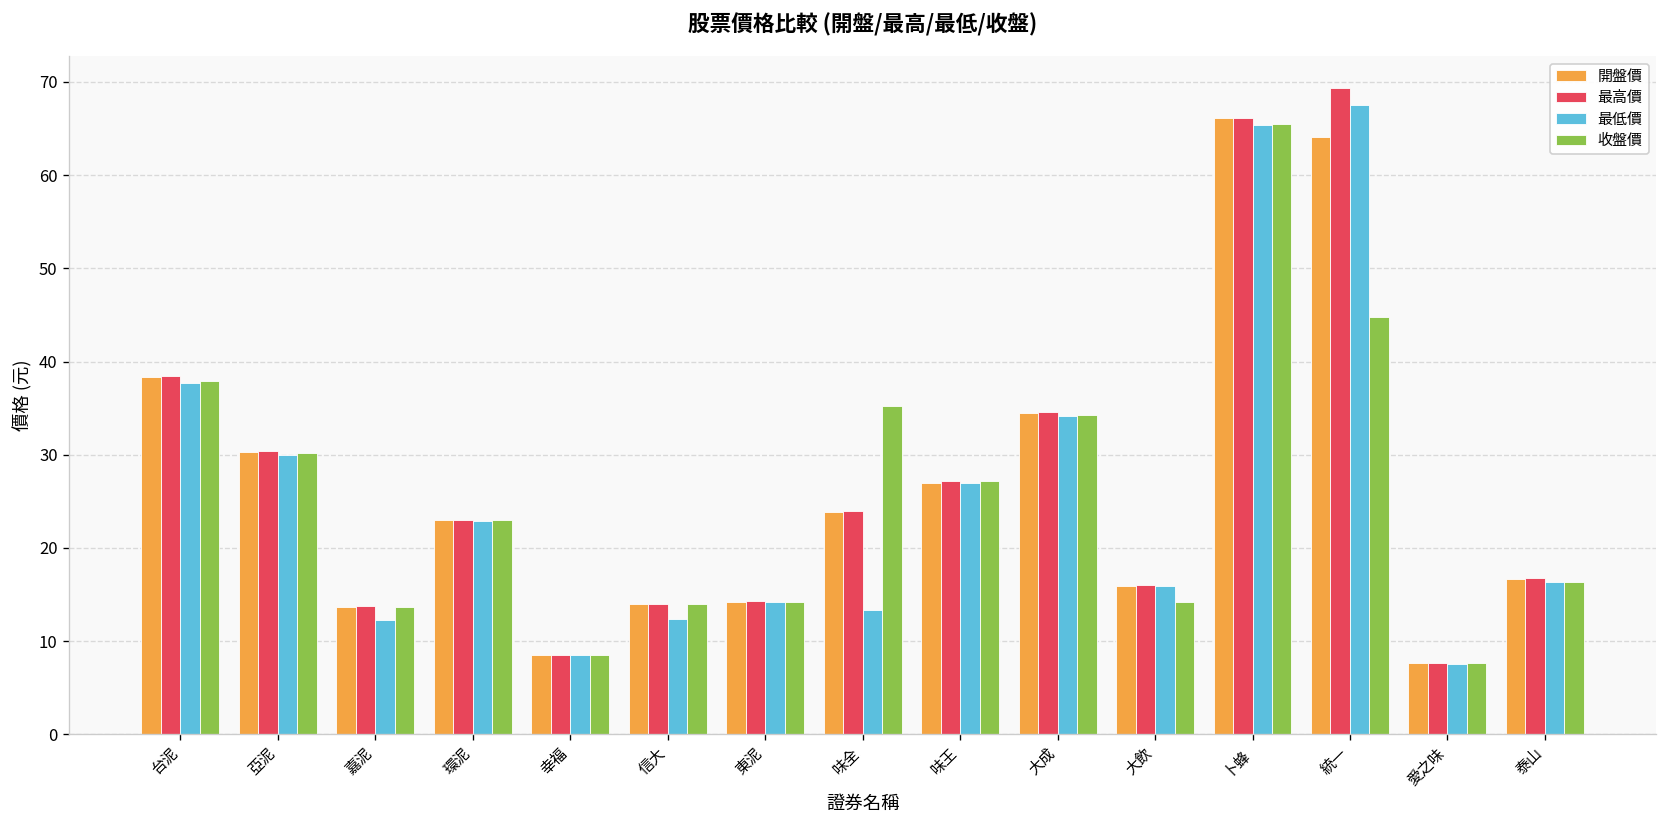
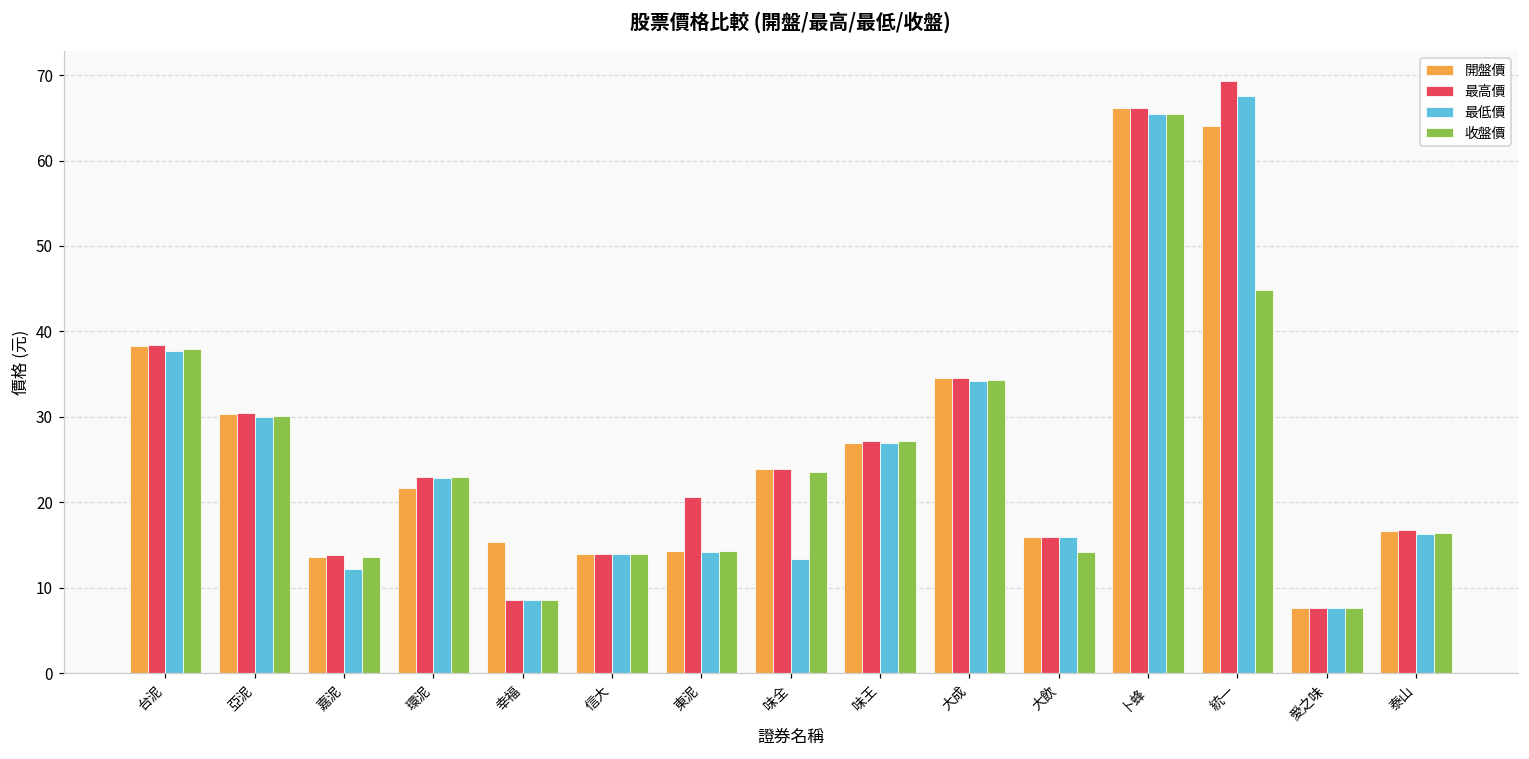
  {
    "開盤價": {
      "台泥": 38,
      "亞泥": 30,
      "嘉泥": 14,
-     "環泥": 23,
-     "幸福": 9,
+     "環泥": 22,
+     "幸福": 15,
      "信大": 14,
      "東泥": 14,
      "味全": 24,
      "味王": 27,
      "大成": 35,
      "大飲": 16,
      "卜蜂": 66,
      "統一": 64,
      "愛之味": 8,
      "泰山": 17
    },
    "最高價": {
      "台泥": 38,
      "亞泥": 30,
      "嘉泥": 14,
      "環泥": 23,
      "幸福": 9,
      "信大": 14,
-     "東泥": 14,
+     "東泥": 21,
      "味全": 24,
      "味王": 27,
      "大成": 35,
      "大飲": 16,
      "卜蜂": 66,
      "統一": 69,
      "愛之味": 8,
      "泰山": 17
    },
    "最低價": {
      "台泥": 38,
      "亞泥": 30,
      "嘉泥": 12,
      "環泥": 23,
      "幸福": 9,
-     "信大": 12,
+     "信大": 14,
      "東泥": 14,
      "味全": 13,
      "味王": 27,
      "大成": 34,
      "大飲": 16,
      "卜蜂": 65,
      "統一": 68,
      "愛之味": 8,
      "泰山": 16
    },
    "收盤價": {
      "台泥": 38,
      "亞泥": 30,
      "嘉泥": 14,
      "環泥": 23,
      "幸福": 9,
      "信大": 14,
      "東泥": 14,
-     "味全": 35,
+     "味全": 24,
      "味王": 27,
      "大成": 34,
      "大飲": 14,
      "卜蜂": 66,
      "統一": 45,
      "愛之味": 8,
      "泰山": 16
    }
  }
